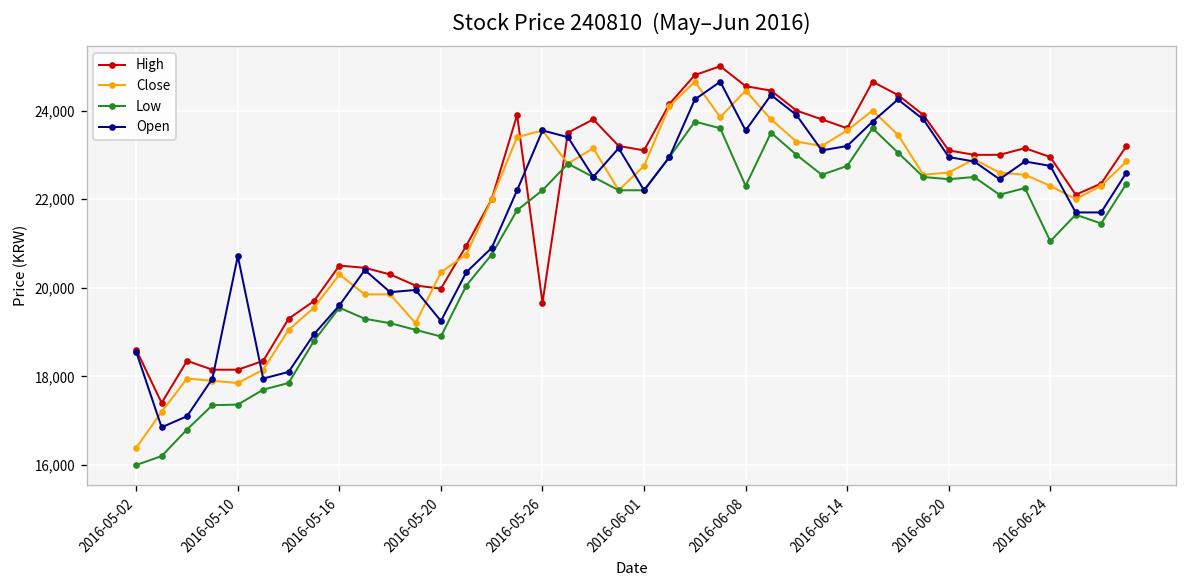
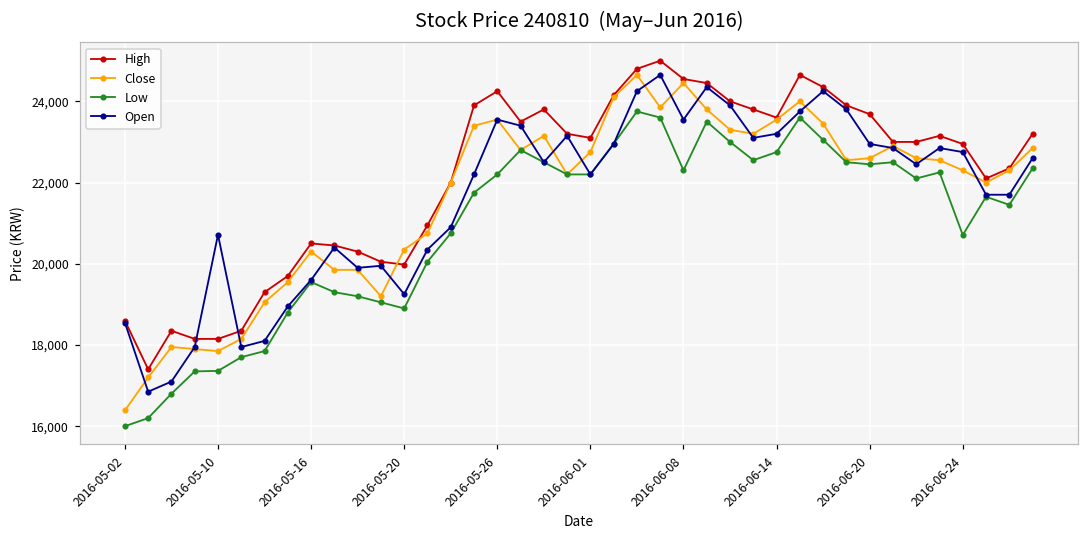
  {
    "High": {
      "2016-05-10": "18,200",
      "2016-05-16": "20,500",
      "2016-05-20": "20,000",
-     "2016-05-26": "19,700",
+     "2016-05-26": "24,300",
      "2016-06-01": "23,100",
      "2016-06-08": "24,600",
-     "2016-06-20": "23,100",
+     "2016-06-20": "23,700",
      "2016-06-24": "23,000"
    },
    "Close": {
      "2016-05-02": "16,400",
      "2016-05-10": "17,900",
      "2016-05-16": "20,300",
      "2016-05-20": "20,400",
      "2016-06-01": "22,800",
      "2016-06-08": "24,500",
      "2016-06-20": "22,600",
      "2016-06-24": "22,300"
    },
    "Low": {
      "2016-05-02": "16,000",
      "2016-05-10": "17,400",
      "2016-05-20": "18,900",
      "2016-05-26": "22,200",
      "2016-06-08": "22,300",
      "2016-06-14": "22,800",
      "2016-06-20": "22,500",
-     "2016-06-24": "21,100"
+     "2016-06-24": "20,700"
    },
    "Open": {
      "2016-05-10": "20,700",
      "2016-05-20": "19,300",
      "2016-06-08": "23,600",
      "2016-06-14": "23,200",
      "2016-06-20": "23,000",
      "2016-06-24": "22,800"
    }
  }
